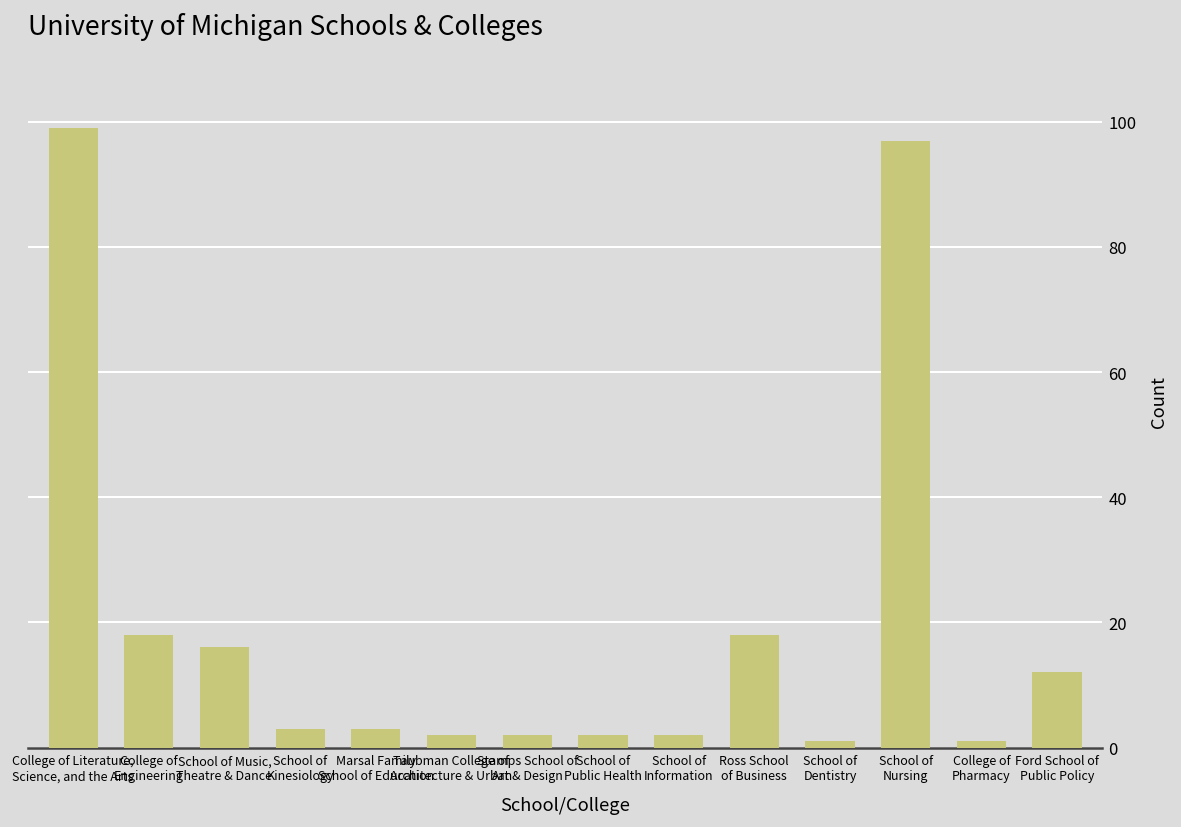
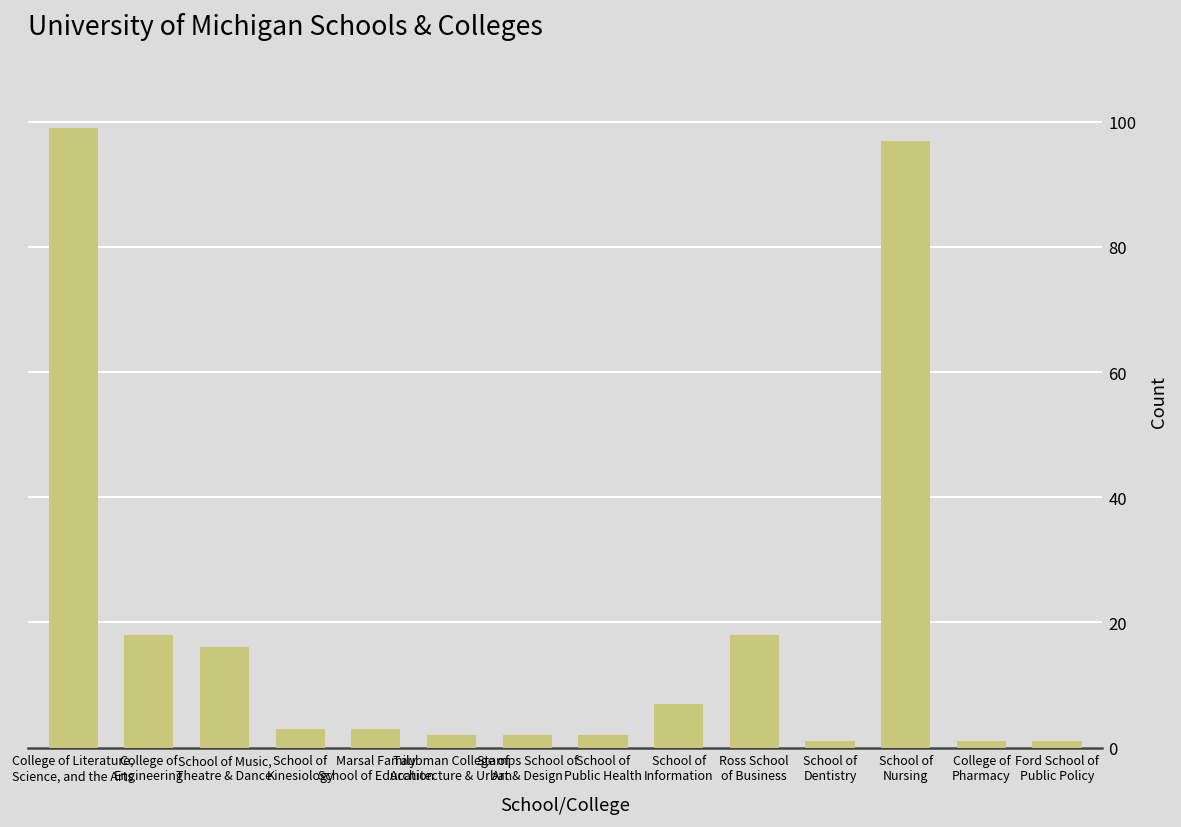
  {
    "School of Music, Theatre & Dance": 16,
-   "School of Information": 2,
+   "School of Information": 7,
    "Ross School of Business": 18,
    "School of Dentistry": 1,
    "School of Nursing": 97,
    "College of Pharmacy": 1,
-   "Ford School of Public Policy": 12
+   "Ford School of Public Policy": 1
  }
